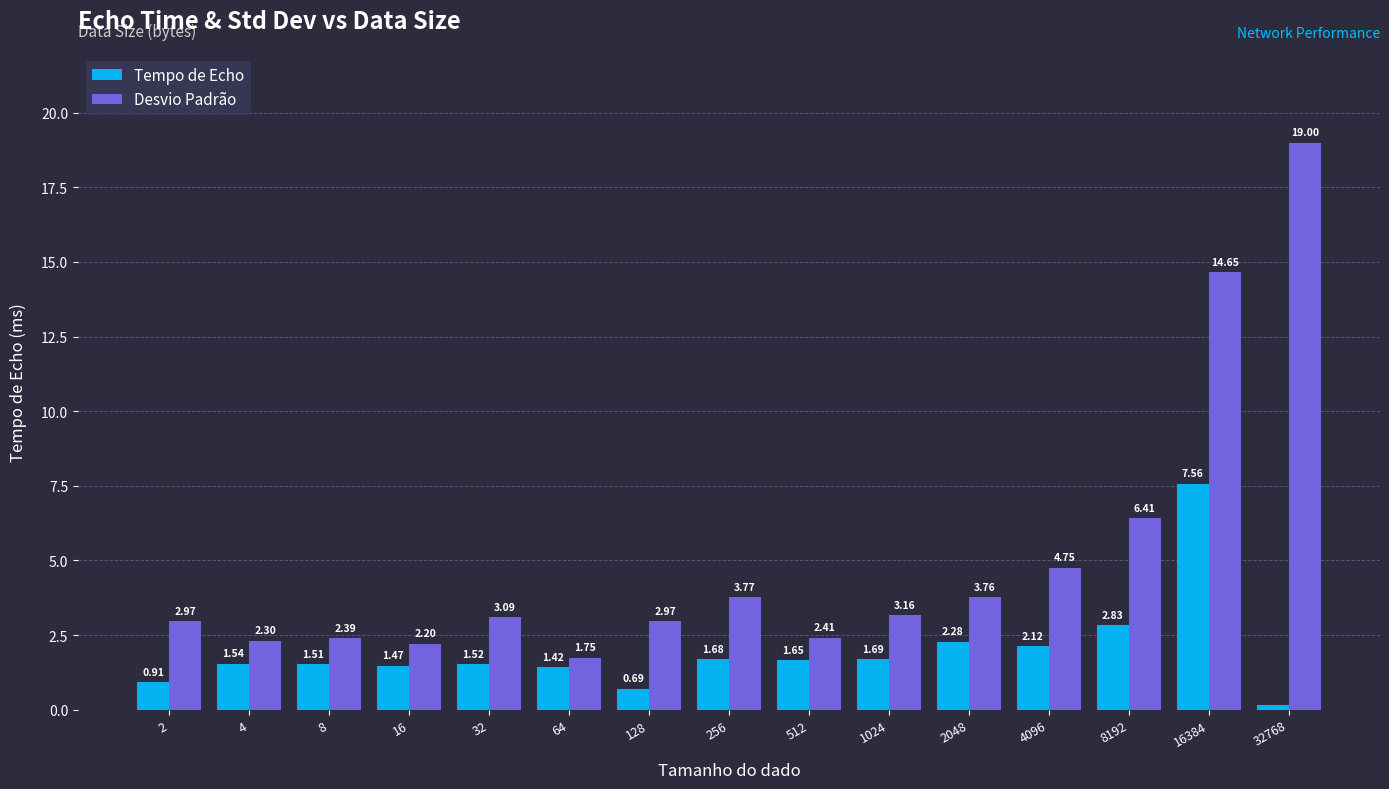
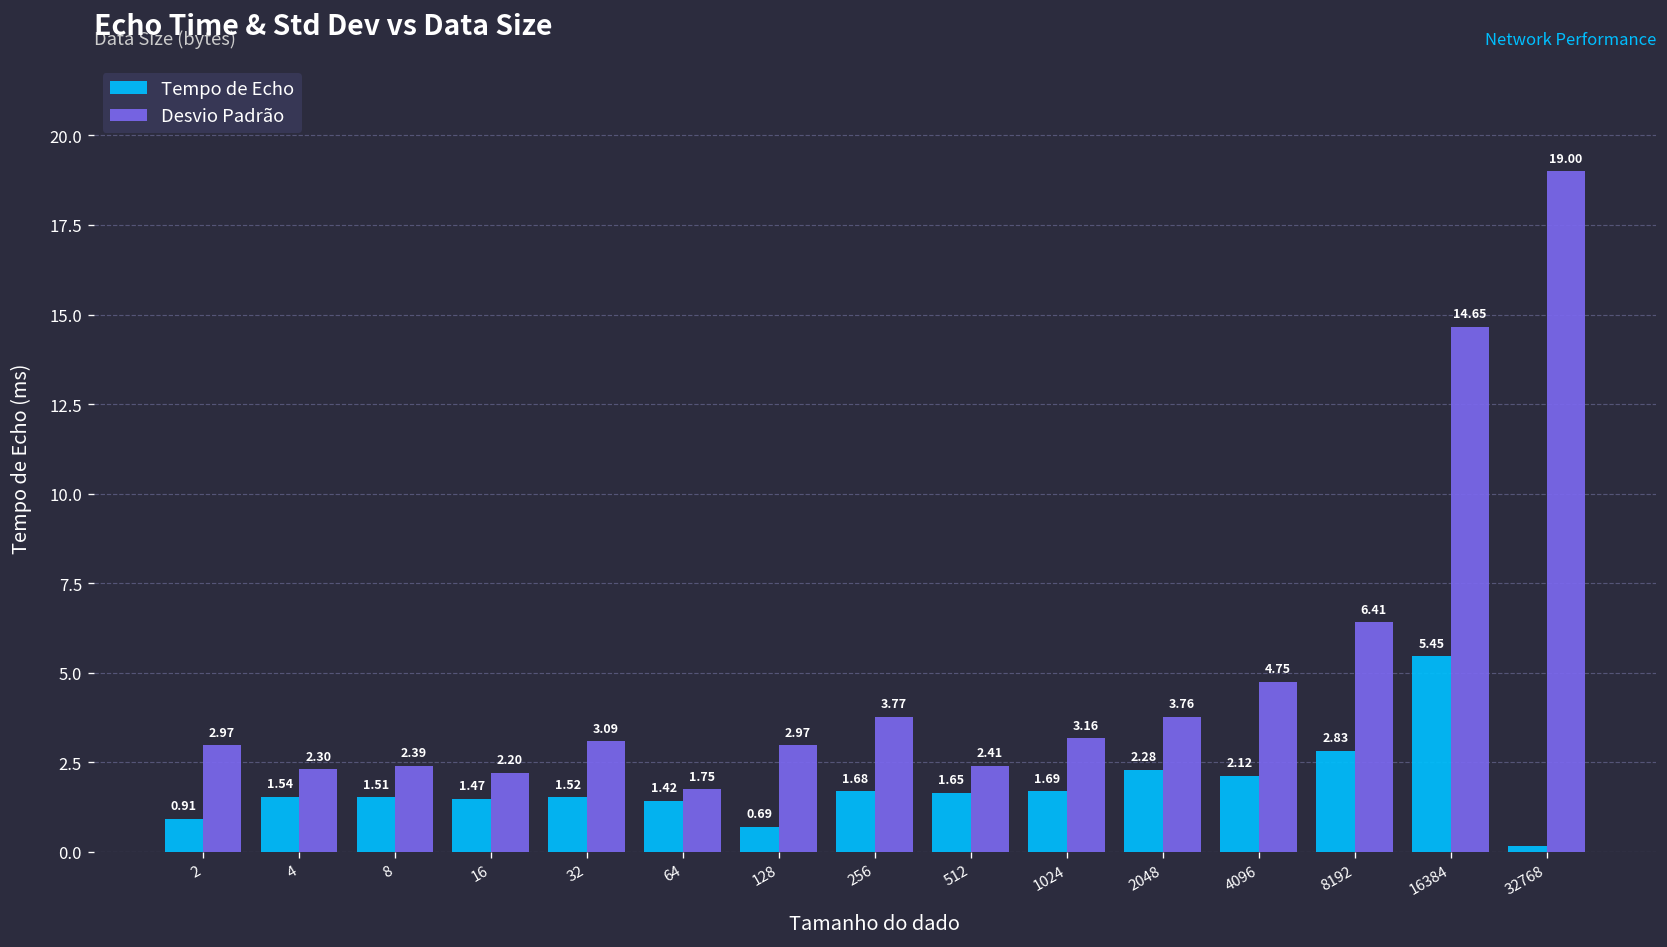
  {
    "Tempo de Echo": {
      "2": 0.91,
      "4": 1.54,
      "8": 1.51,
      "16": 1.47,
      "32": 1.52,
      "64": 1.42,
      "128": 0.69,
      "256": 1.68,
      "512": 1.65,
      "1024": 1.69,
      "2048": 2.28,
      "4096": 2.12,
      "8192": 2.83,
-     "16384": 7.56
+     "16384": 5.45
    },
    "Desvio Padrão": {
      "2": 2.97,
      "4": 2.30,
      "8": 2.39,
      "16": 2.20,
      "32": 3.09,
      "64": 1.75,
      "128": 2.97,
      "256": 3.77,
      "512": 2.41,
      "1024": 3.16,
      "2048": 3.76,
      "4096": 4.75,
      "8192": 6.41,
      "16384": 14.65,
      "32768": 19.00
    }
  }
